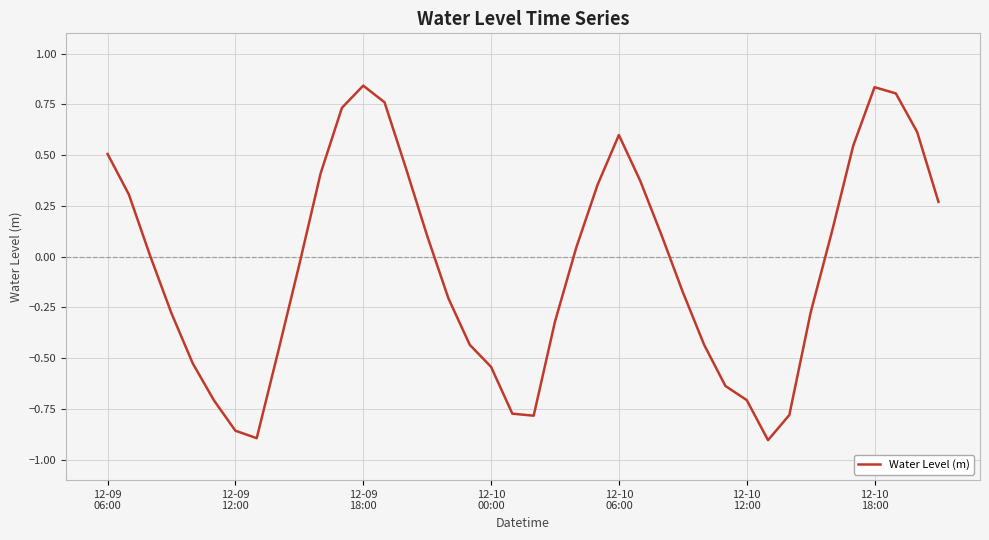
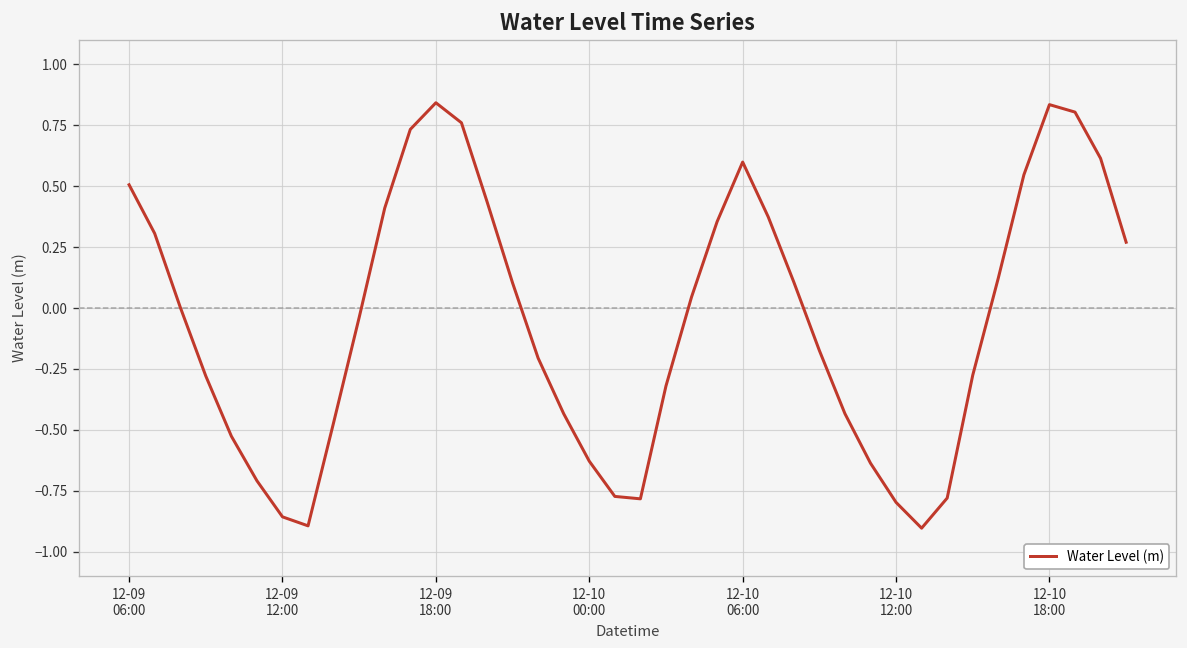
  {
    "12-09 06:00": 0.51,
    "12-09 12:00": -0.86,
    "12-09 18:00": 0.84,
-   "12-10 00:00": -0.54,
+   "12-10 00:00": -0.63,
    "12-10 06:00": 0.60,
-   "12-10 12:00": -0.71,
+   "12-10 12:00": -0.80,
    "12-10 18:00": 0.83
  }
